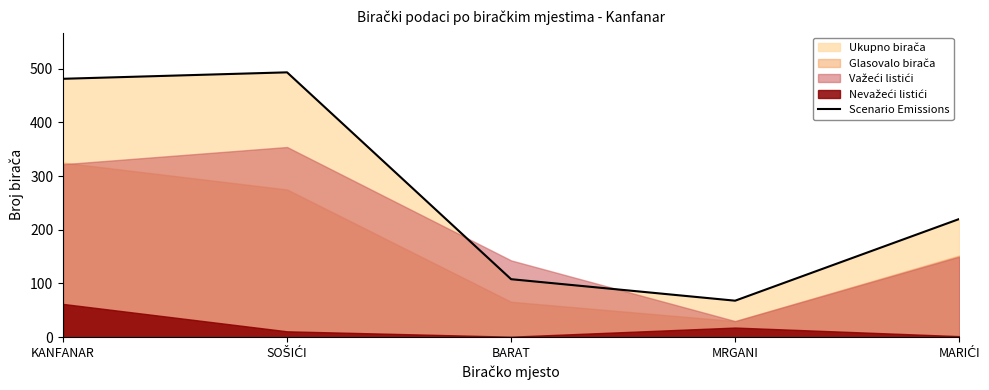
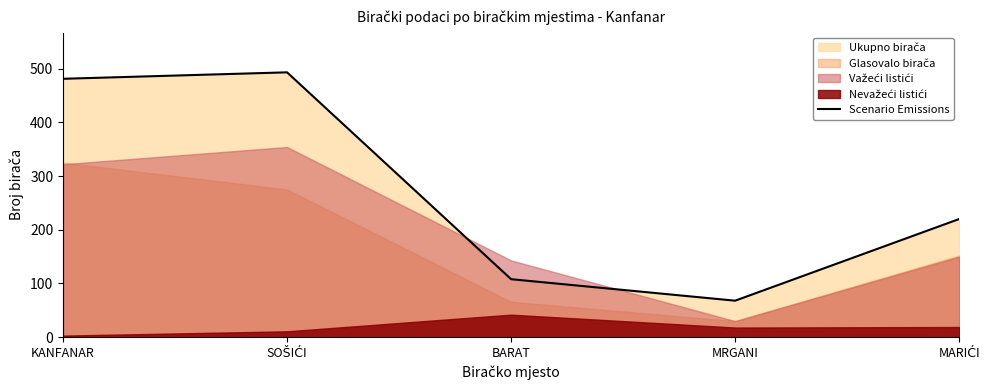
  {
    "Važeći listići": {
      "SOŠIĆI": 350,
      "BARAT": 140
    },
    "Nevažeći listići": {
-     "KANFANAR": 60,
+     "KANFANAR": 0,
      "SOŠIĆI": 10,
-     "BARAT": 0,
+     "BARAT": 40,
      "MRGANI": 20,
-     "MARIĆI": 0
+     "MARIĆI": 20
    }
  }
